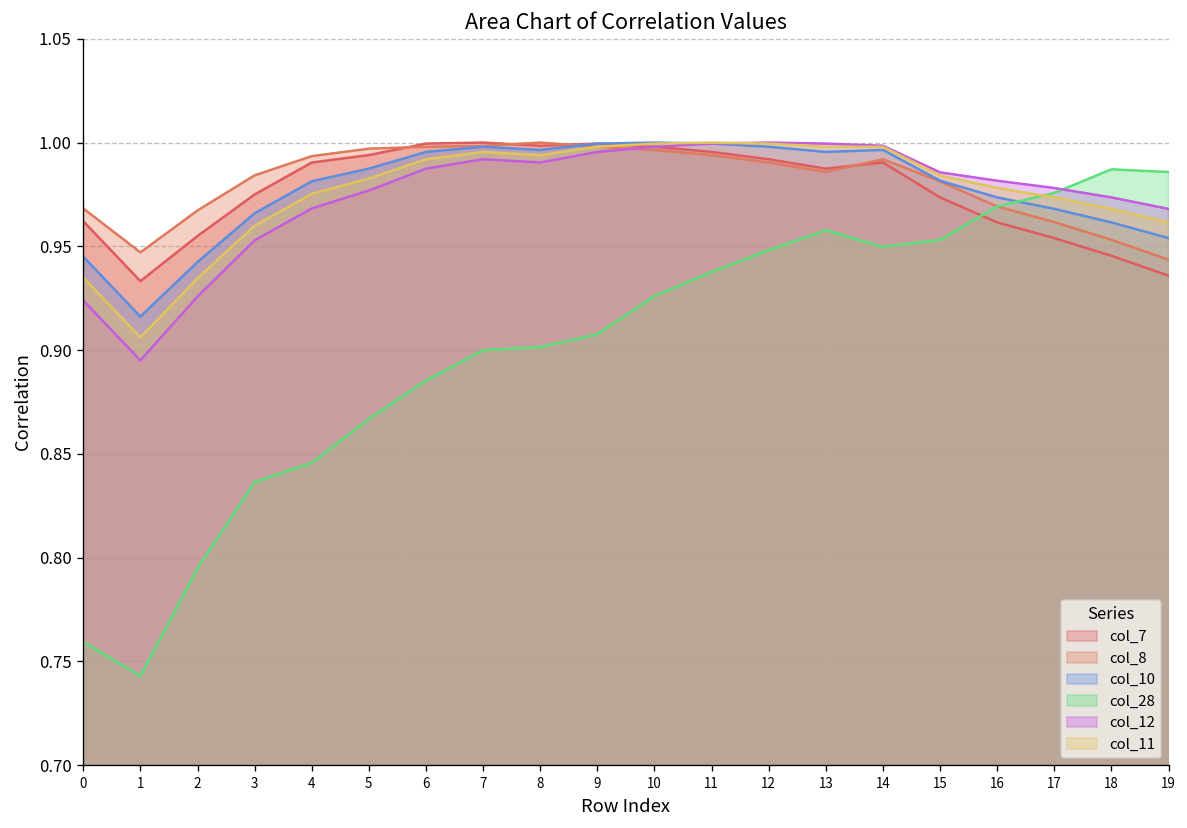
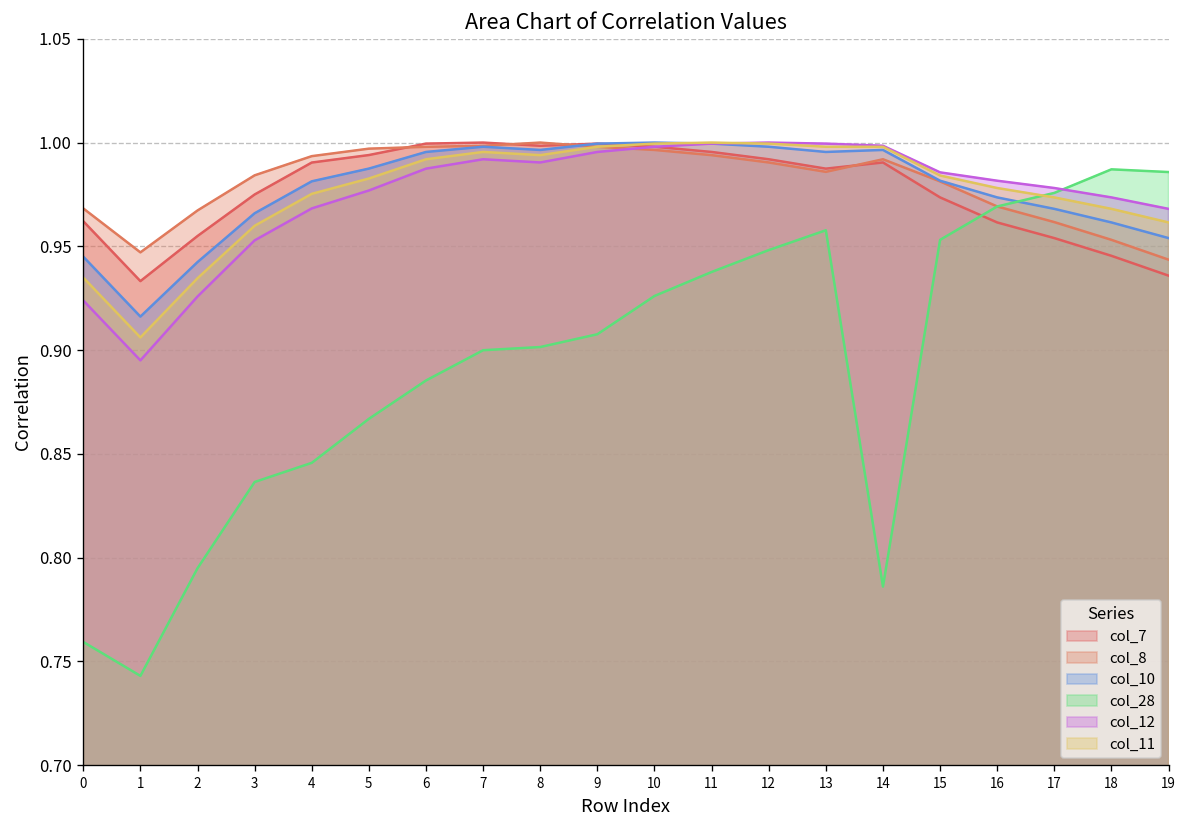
  {
    "col_28": {
      "0": 0.759,
      "1": 0.743,
      "2": 0.795,
      "3": 0.836,
      "4": 0.846,
      "5": 0.867,
      "6": 0.885,
      "7": 0.900,
      "8": 0.902,
      "9": 0.908,
      "10": 0.926,
      "11": 0.938,
      "12": 0.948,
      "13": 0.958,
-     "14": 0.950,
+     "14": 0.786,
      "15": 0.953,
      "17": 0.976,
      "18": 0.987,
      "19": 0.986
    }
  }
